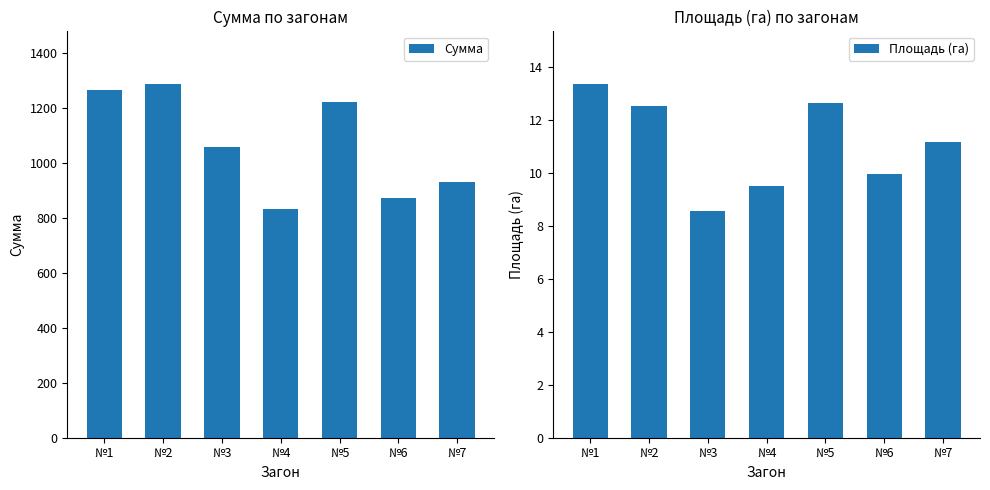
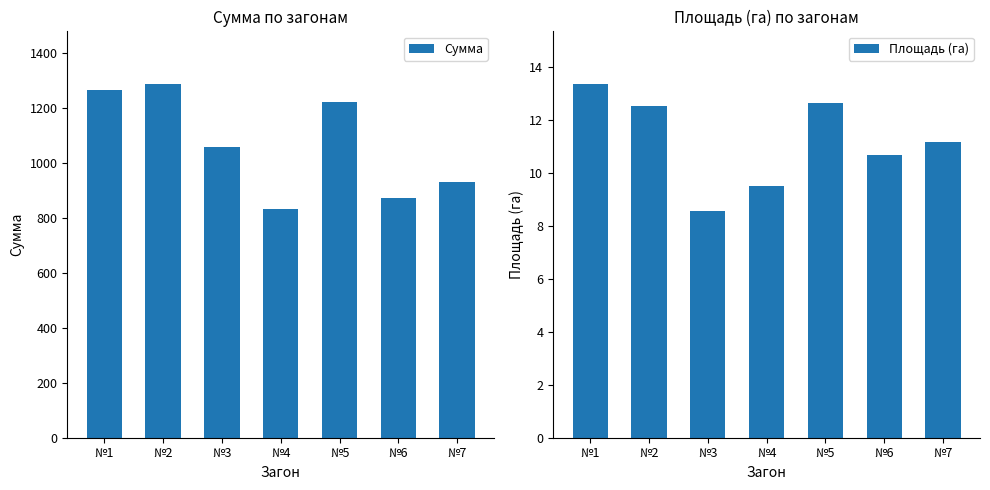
  {
    "Сумма по загонам": {
      "№1": 1260,
      "№2": 1290,
      "№3": 1060,
      "№4": 830,
      "№5": 1220,
      "№6": 870,
      "№7": 930
    },
    "Площадь (га) по загонам": {
      "№1": 13.3,
      "№2": 12.5,
      "№3": 8.6,
      "№4": 9.5,
      "№5": 12.6,
-     "№6": 9.9,
+     "№6": 10.7,
      "№7": 11.2
    }
  }
